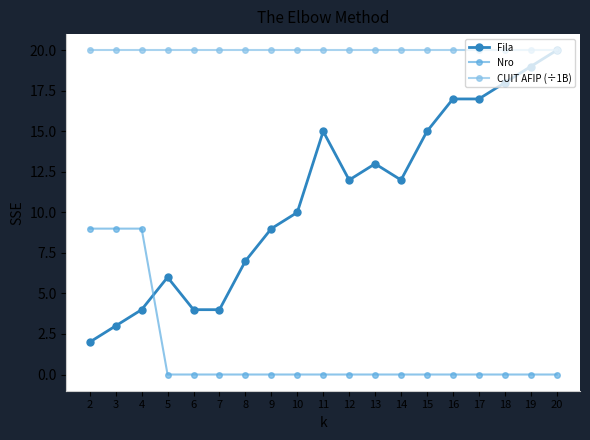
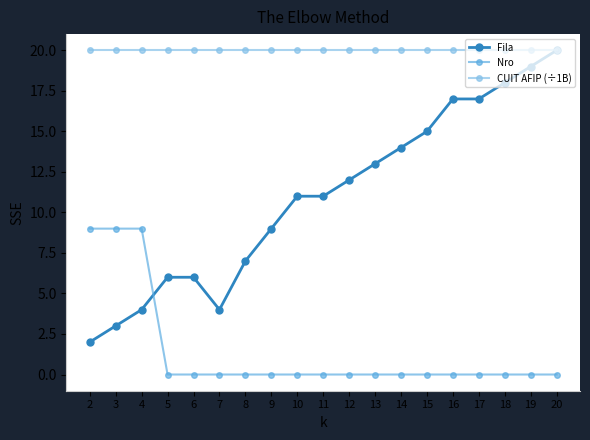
  {
    "Fila": {
      "2": 2,
      "3": 3,
      "4": 4,
      "5": 6,
-     "6": 4,
+     "6": 6,
      "7": 4,
      "8": 7,
      "9": 9,
-     "10": 10,
-     "11": 15,
+     "10": 11,
+     "11": 11,
      "12": 12,
      "13": 13,
-     "14": 12,
+     "14": 14,
      "15": 15,
      "16": 17,
      "17": 17
    }
  }
